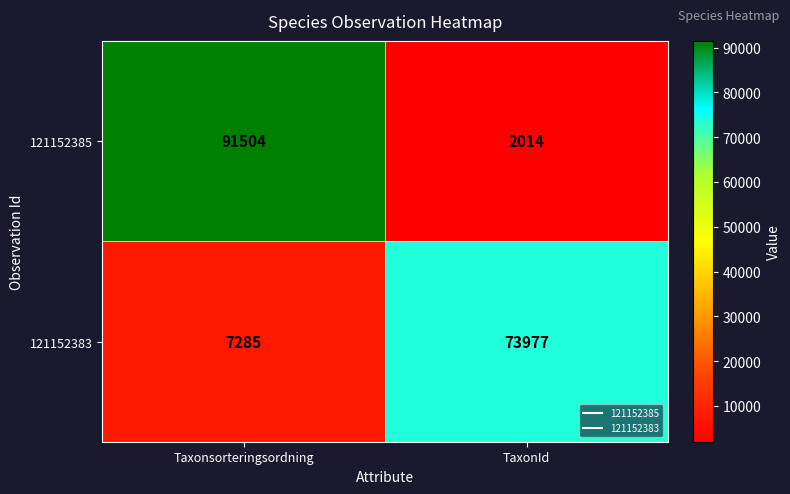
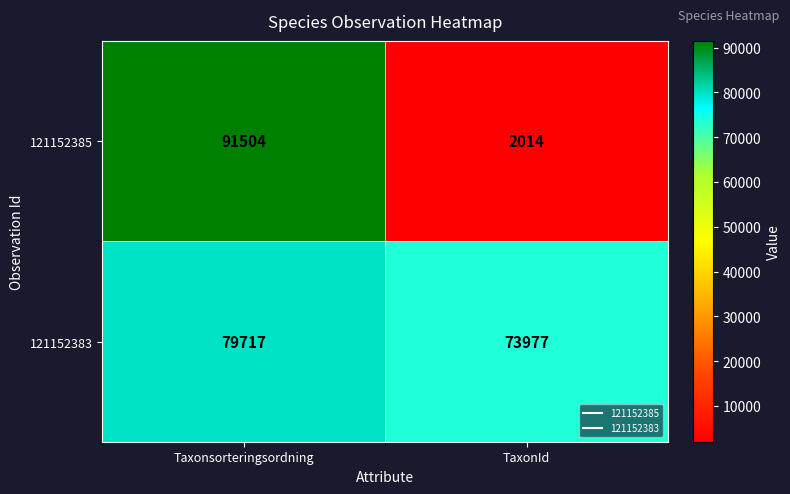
  {
    "121152385": {
      "Taxonsorteringsordning": 91504,
      "TaxonId": 2014
    },
    "121152383": {
-     "Taxonsorteringsordning": 7285,
+     "Taxonsorteringsordning": 79717,
      "TaxonId": 73977
    }
  }
